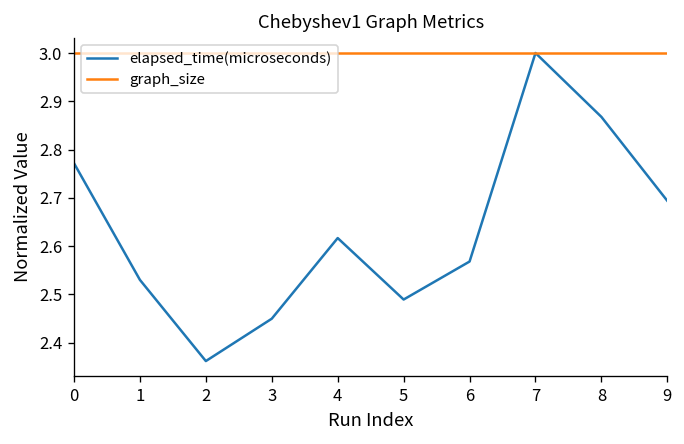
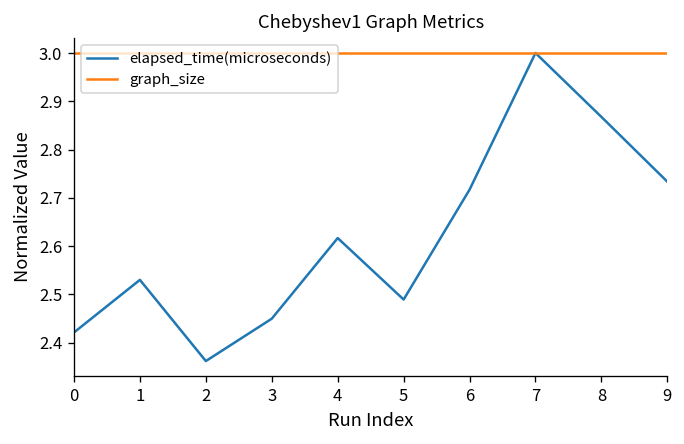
  {
    "elapsed_time(microseconds)": {
-     "0": 2.77,
+     "0": 2.42,
      "1": 2.53,
      "2": 2.36,
      "3": 2.45,
      "4": 2.62,
      "5": 2.49,
-     "6": 2.57,
+     "6": 2.72,
      "8": 2.87,
-     "9": 2.69
+     "9": 2.73
    },
    "graph_size": {
      "0": 3.00,
      "5": 3.00,
      "6": 3.00,
      "8": 3.00,
      "9": 3.00
    }
  }
